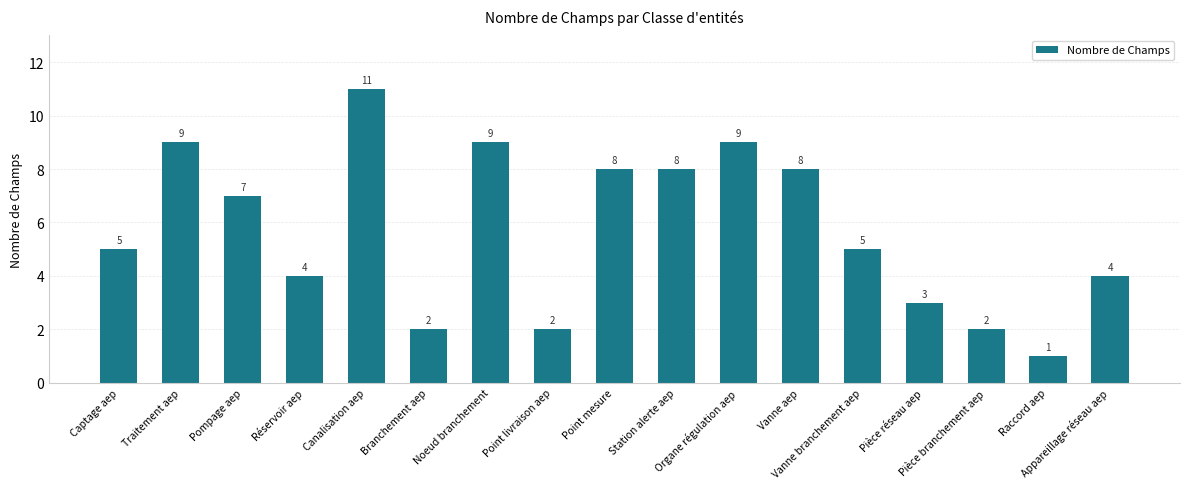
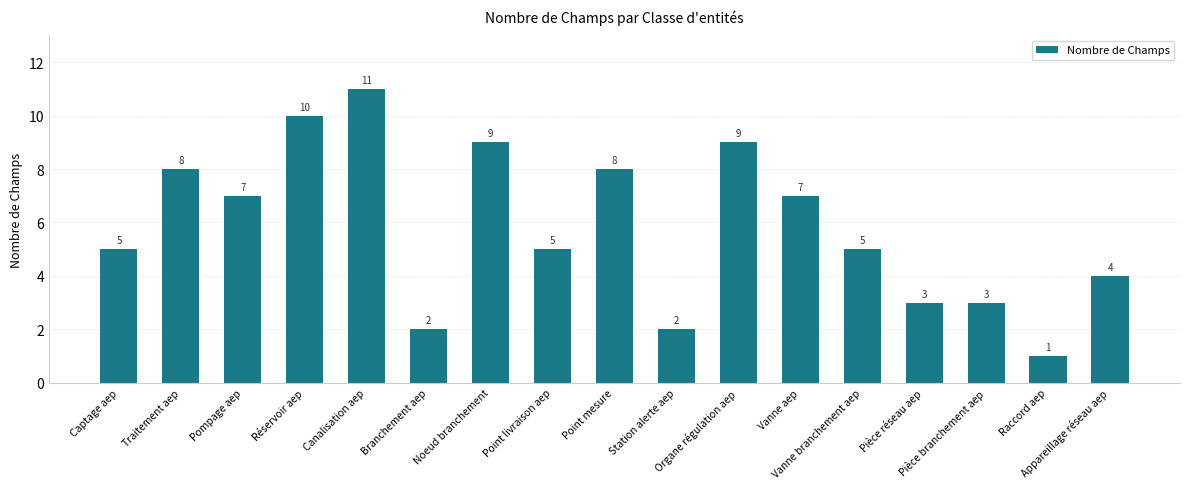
  {
    "Captage aep": 5,
-   "Traitement aep": 9,
+   "Traitement aep": 8,
    "Pompage aep": 7,
-   "Réservoir aep": 4,
+   "Réservoir aep": 10,
    "Canalisation aep": 11,
    "Branchement aep": 2,
    "Noeud branchement": 9,
-   "Point livraison aep": 2,
+   "Point livraison aep": 5,
    "Point mesure": 8,
-   "Station alerte aep": 8,
+   "Station alerte aep": 2,
    "Organe régulation aep": 9,
-   "Vanne aep": 8,
+   "Vanne aep": 7,
    "Vanne branchement aep": 5,
    "Pièce réseau aep": 3,
-   "Pièce branchement aep": 2,
+   "Pièce branchement aep": 3,
    "Raccord aep": 1,
    "Appareillage réseau aep": 4
  }
